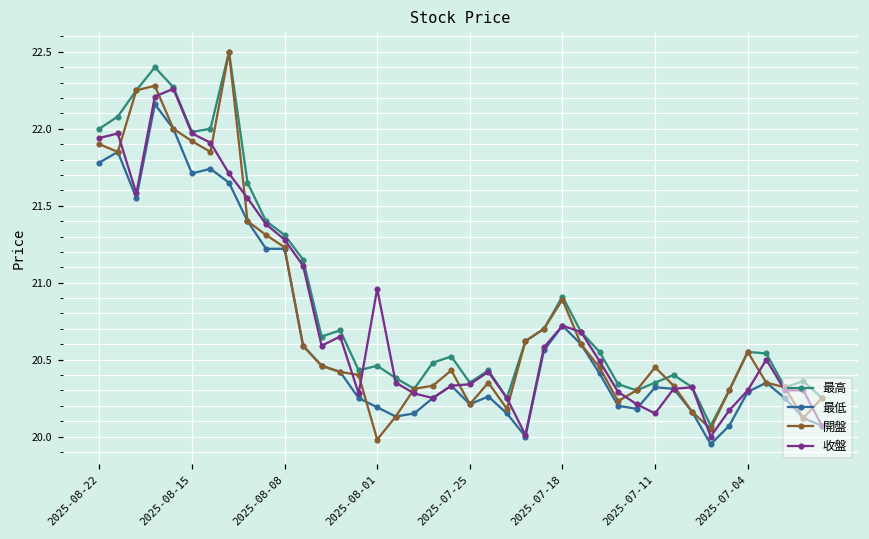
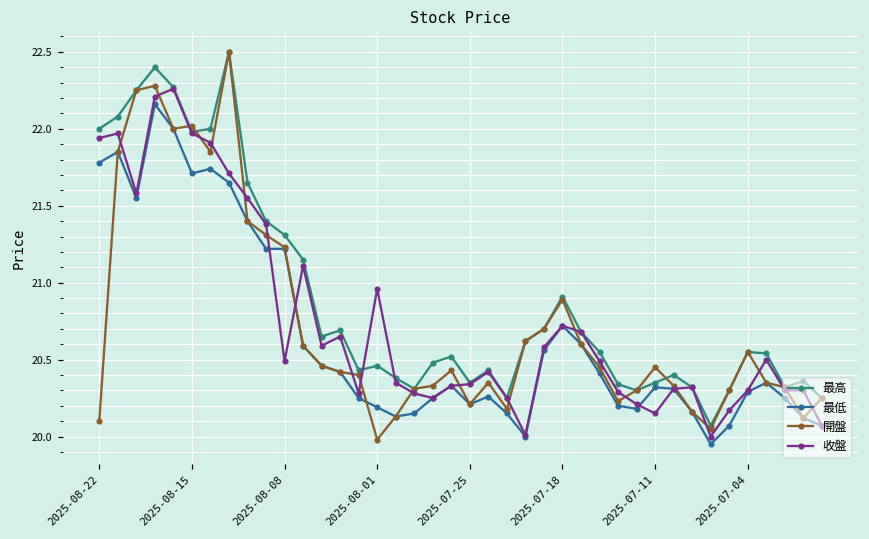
  {
    "開盤": {
-     "2025-08-22": 21.9,
-     "2025-08-15": 21.92,
+     "2025-08-22": 20.1,
+     "2025-08-15": 22.02,
      "2025-08-01": 19.98,
      "2025-07-18": 20.89,
      "2025-07-11": 20.45
    },
    "收盤": {
      "2025-08-22": 21.94,
-     "2025-08-08": 21.28,
+     "2025-08-08": 20.49,
      "2025-08-01": 20.96,
      "2025-07-11": 20.15
    }
  }
